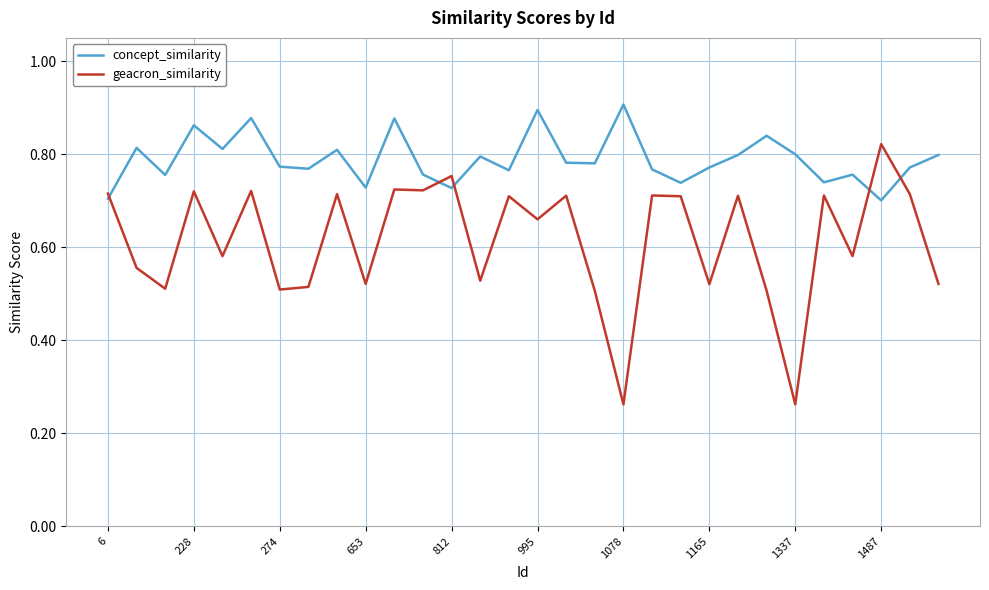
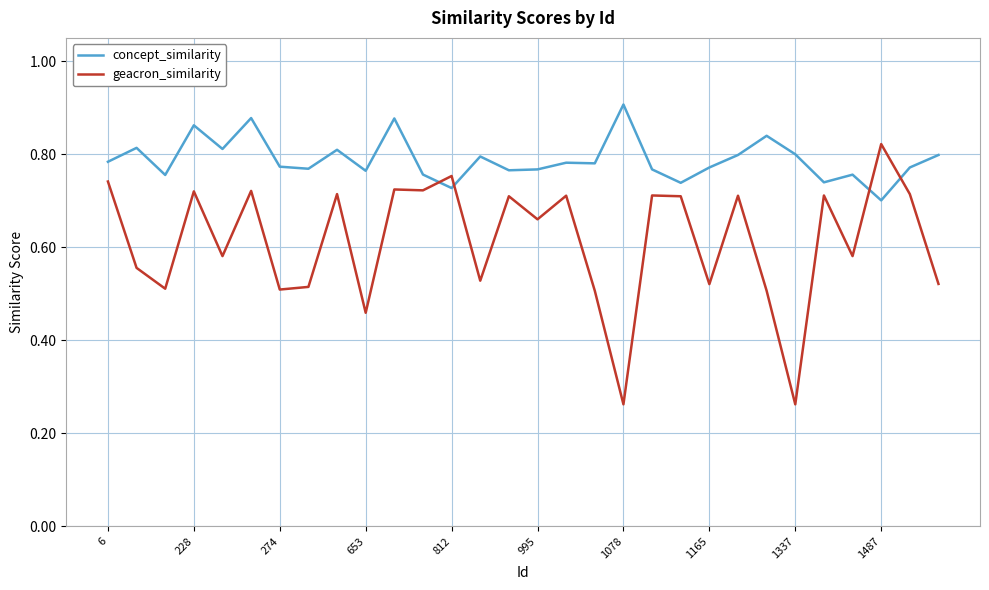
  {
    "concept_similarity": {
-     "6": 0.70,
+     "6": 0.78,
      "228": 0.86,
      "274": 0.77,
-     "653": 0.73,
+     "653": 0.76,
      "812": 0.73,
-     "995": 0.90,
+     "995": 0.77,
      "1078": 0.91,
      "1165": 0.77,
      "1337": 0.80,
      "1487": 0.70
    },
    "geacron_similarity": {
-     "6": 0.72,
+     "6": 0.74,
      "228": 0.72,
      "274": 0.51,
-     "653": 0.52,
+     "653": 0.46,
      "812": 0.75,
      "995": 0.66,
      "1078": 0.26,
      "1165": 0.52,
      "1337": 0.26,
      "1487": 0.82
    }
  }
